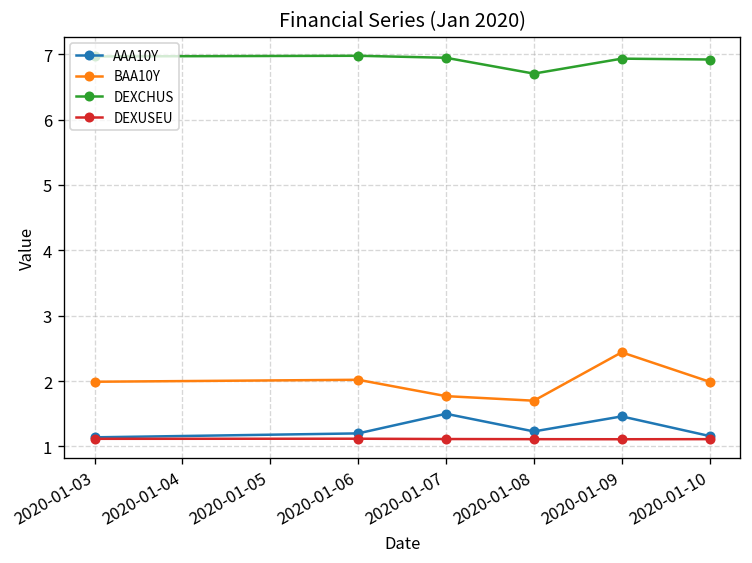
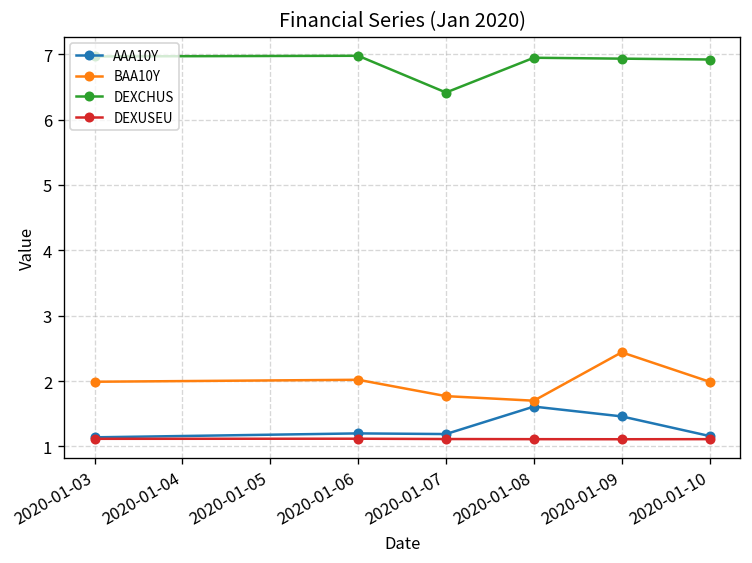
  {
    "AAA10Y": {
      "2020-01-06": 1.2,
-     "2020-01-07": 1.5,
-     "2020-01-08": 1.2,
+     "2020-01-07": 1.2,
+     "2020-01-08": 1.6,
      "2020-01-09": 1.5,
      "2020-01-10": 1.2
    },
    "BAA10Y": {
      "2020-01-03": 2.0,
      "2020-01-06": 2.0,
      "2020-01-07": 1.8,
      "2020-01-08": 1.7,
      "2020-01-09": 2.4,
      "2020-01-10": 2.0
    },
    "DEXCHUS": {
      "2020-01-06": 7.0,
-     "2020-01-07": 6.9,
-     "2020-01-08": 6.7,
+     "2020-01-07": 6.4,
+     "2020-01-08": 6.9,
      "2020-01-09": 6.9,
      "2020-01-10": 6.9
    },
    "DEXUSEU": {
      "2020-01-06": 1.1,
      "2020-01-07": 1.1,
      "2020-01-08": 1.1,
      "2020-01-09": 1.1,
      "2020-01-10": 1.1
    }
  }
